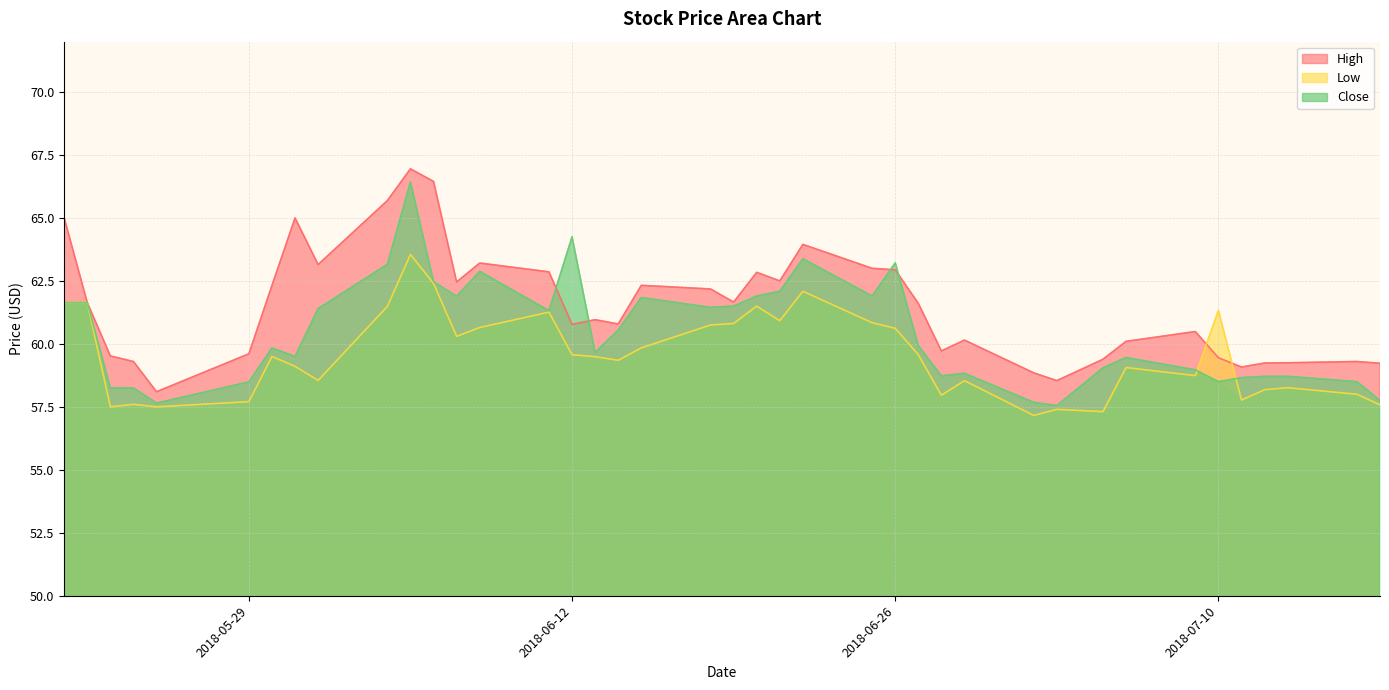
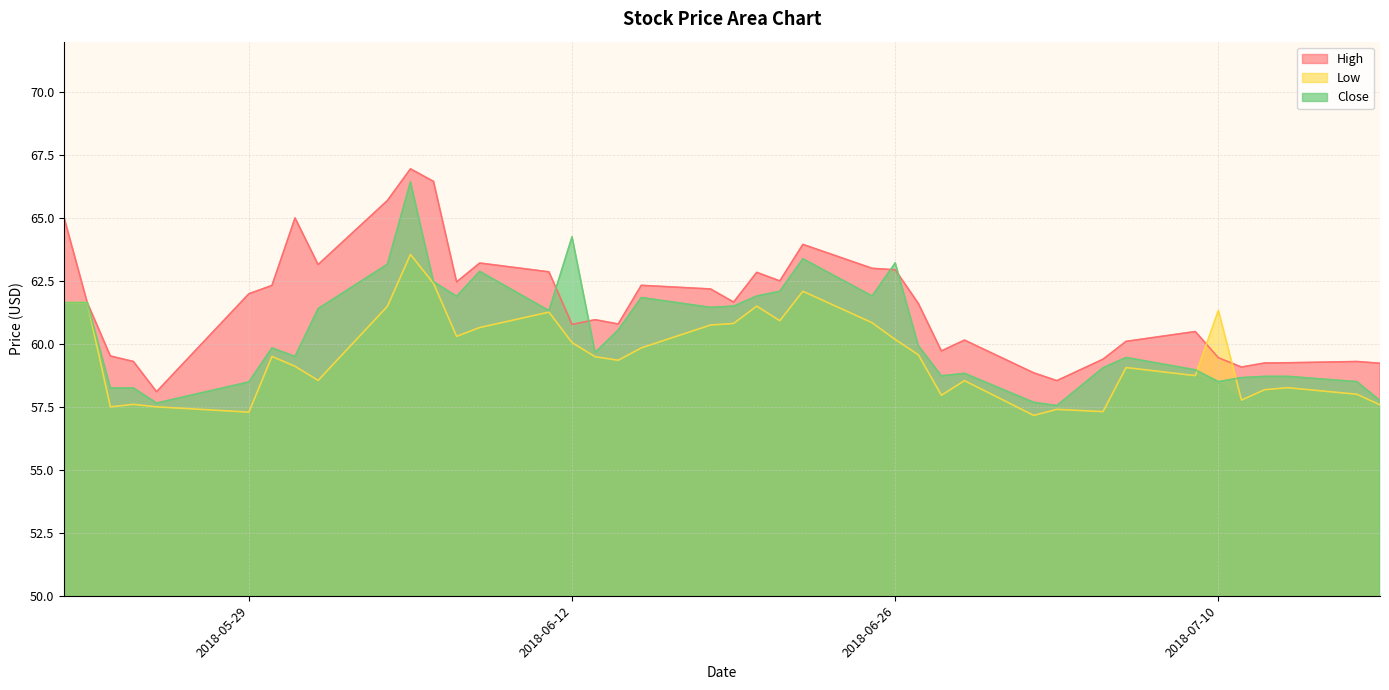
  {
    "High": {
-     "2018-05-29": 59.6,
+     "2018-05-29": 62.0,
      "2018-06-12": 60.8,
      "2018-06-26": 62.9,
      "2018-07-10": 59.5
    },
    "Low": {
-     "2018-05-29": 57.7,
-     "2018-06-12": 59.6,
-     "2018-06-26": 60.6,
+     "2018-05-29": 57.3,
+     "2018-06-12": 60.0,
+     "2018-06-26": 60.2,
      "2018-07-10": 61.3
    }
  }
